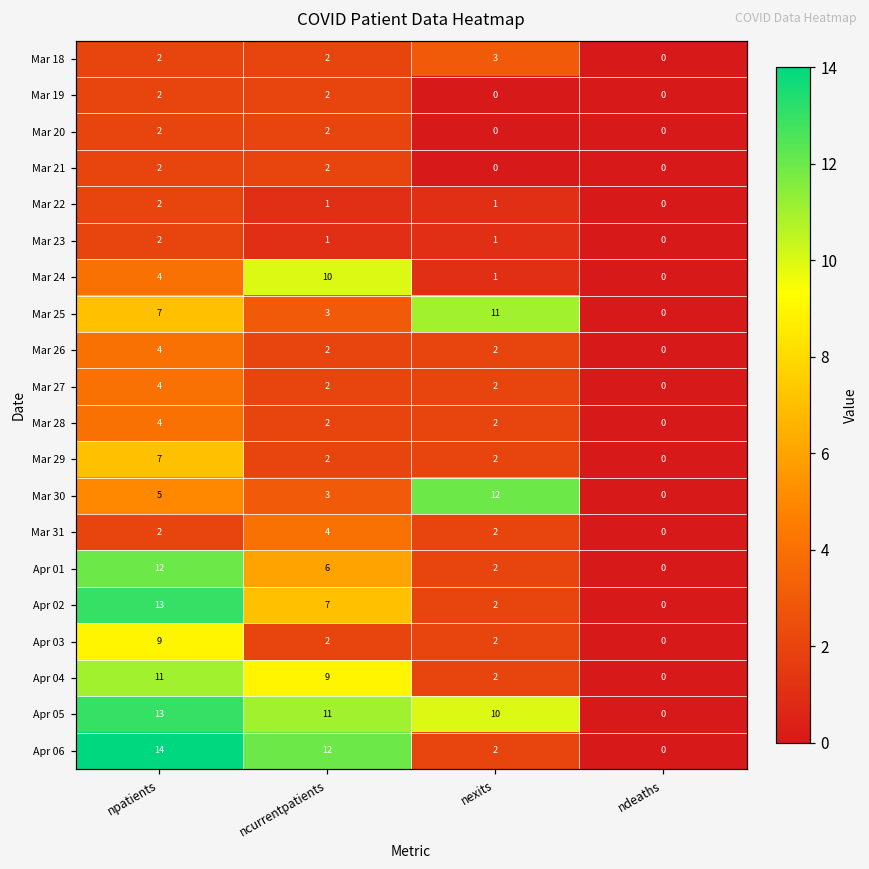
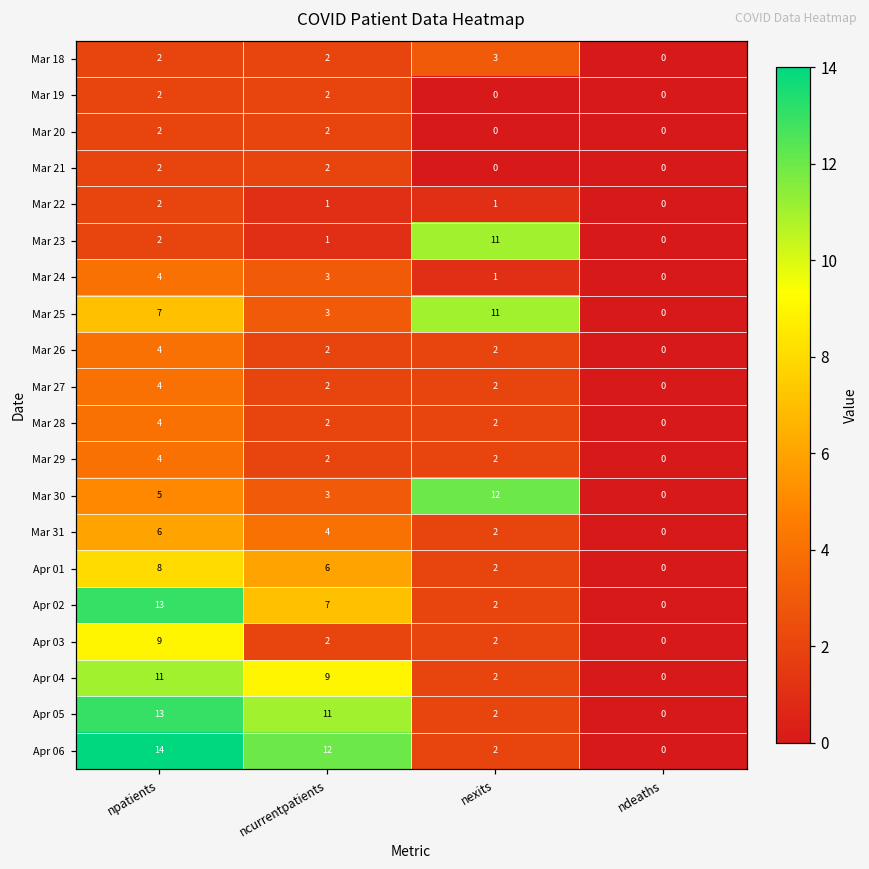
  {
    "Mar 18": {
      "npatients": 2,
      "ncurrentpatients": 2,
      "nexits": 3,
      "ndeaths": 0
    },
    "Mar 19": {
      "npatients": 2,
      "ncurrentpatients": 2,
      "nexits": 0,
      "ndeaths": 0
    },
    "Mar 20": {
      "npatients": 2,
      "ncurrentpatients": 2,
      "nexits": 0,
      "ndeaths": 0
    },
    "Mar 21": {
      "npatients": 2,
      "ncurrentpatients": 2,
      "nexits": 0,
      "ndeaths": 0
    },
    "Mar 22": {
      "npatients": 2,
      "ncurrentpatients": 1,
      "nexits": 1,
      "ndeaths": 0
    },
    "Mar 23": {
      "npatients": 2,
      "ncurrentpatients": 1,
-     "nexits": 1,
+     "nexits": 11,
      "ndeaths": 0
    },
    "Mar 24": {
      "npatients": 4,
-     "ncurrentpatients": 10,
+     "ncurrentpatients": 3,
      "nexits": 1,
      "ndeaths": 0
    },
    "Mar 25": {
      "npatients": 7,
      "ncurrentpatients": 3,
      "nexits": 11,
      "ndeaths": 0
    },
    "Mar 26": {
      "npatients": 4,
      "ncurrentpatients": 2,
      "nexits": 2,
      "ndeaths": 0
    },
    "Mar 27": {
      "npatients": 4,
      "ncurrentpatients": 2,
      "nexits": 2,
      "ndeaths": 0
    },
    "Mar 28": {
      "npatients": 4,
      "ncurrentpatients": 2,
      "nexits": 2,
      "ndeaths": 0
    },
    "Mar 29": {
-     "npatients": 7,
+     "npatients": 4,
      "ncurrentpatients": 2,
      "nexits": 2,
      "ndeaths": 0
    },
    "Mar 30": {
      "npatients": 5,
      "ncurrentpatients": 3,
      "nexits": 12,
      "ndeaths": 0
    },
    "Mar 31": {
-     "npatients": 2,
+     "npatients": 6,
      "ncurrentpatients": 4,
      "nexits": 2,
      "ndeaths": 0
    },
    "Apr 01": {
-     "npatients": 12,
+     "npatients": 8,
      "ncurrentpatients": 6,
      "nexits": 2,
      "ndeaths": 0
    },
    "Apr 02": {
      "npatients": 13,
      "ncurrentpatients": 7,
      "nexits": 2,
      "ndeaths": 0
    },
    "Apr 03": {
      "npatients": 9,
      "ncurrentpatients": 2,
      "nexits": 2,
      "ndeaths": 0
    },
    "Apr 04": {
      "npatients": 11,
      "ncurrentpatients": 9,
      "nexits": 2,
      "ndeaths": 0
    },
    "Apr 05": {
      "npatients": 13,
      "ncurrentpatients": 11,
-     "nexits": 10,
+     "nexits": 2,
      "ndeaths": 0
    },
    "Apr 06": {
      "npatients": 14,
      "ncurrentpatients": 12,
      "nexits": 2,
      "ndeaths": 0
    }
  }
